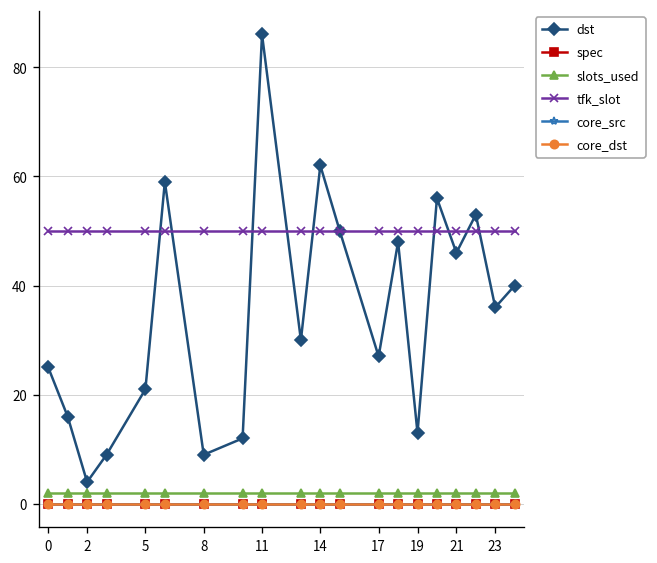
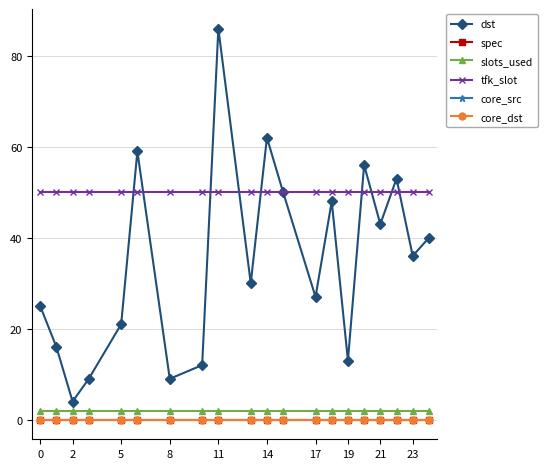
  {
    "dst": {
      "0": 25,
      "2": 4,
      "5": 21,
      "8": 9,
      "11": 86,
      "14": 62,
      "17": 27,
      "19": 13,
-     "21": 46,
+     "21": 43,
      "23": 36
    },
    "core_dst": {
      "0": 0,
      "2": 0,
      "5": 0,
      "8": 0,
      "11": 0,
      "14": 0,
      "17": 0,
      "19": 0,
      "21": 0,
      "23": 0
    },
    "slots_used": {
      "0": 2,
      "2": 2,
      "5": 2,
      "8": 2,
      "11": 2,
      "14": 2,
      "17": 2,
      "19": 2,
      "21": 2,
      "23": 2
    },
    "tfk_slot": {
      "0": 50,
      "2": 50,
      "5": 50,
      "8": 50,
      "11": 50,
      "14": 50,
      "17": 50,
      "19": 50,
      "21": 50,
      "23": 50
    }
  }
